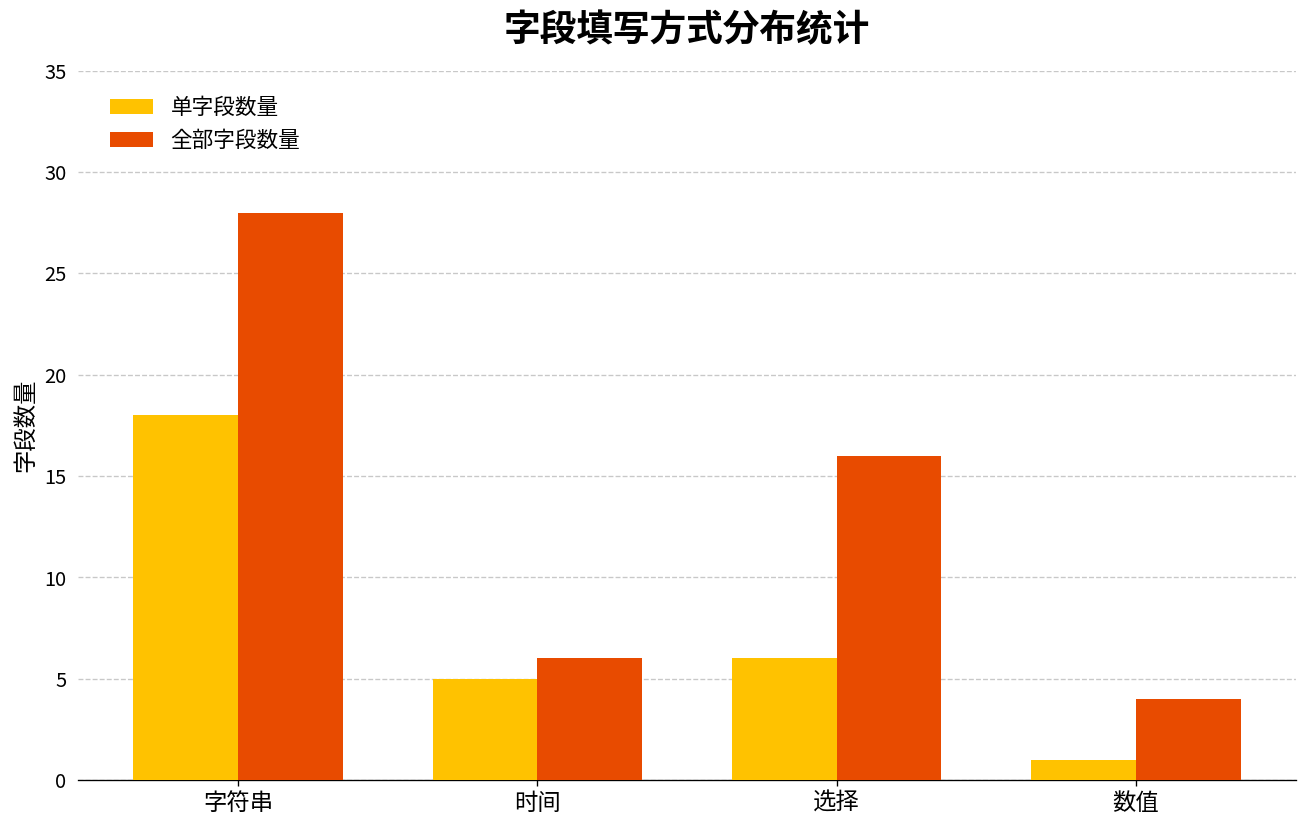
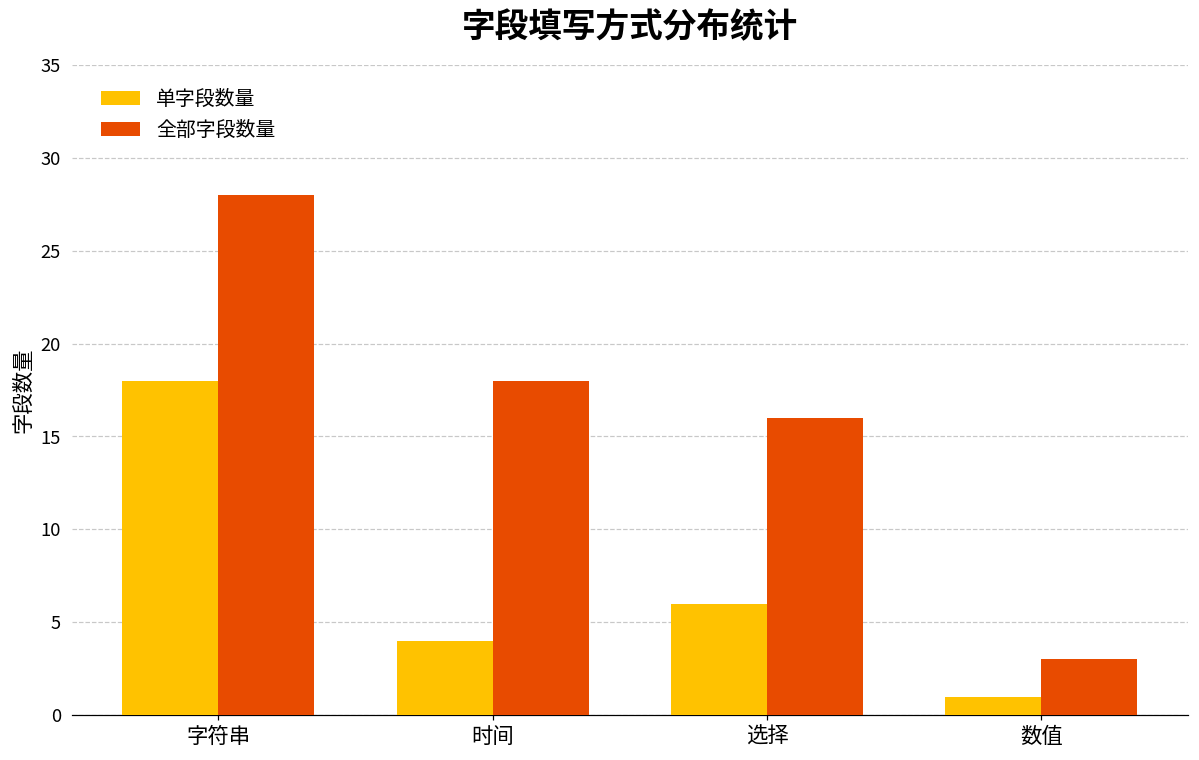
  {
    "单字段数量": {
      "字符串": 18,
-     "时间": 5,
+     "时间": 4,
      "选择": 6,
      "数值": 1
    },
    "全部字段数量": {
      "字符串": 28,
-     "时间": 6,
+     "时间": 18,
      "选择": 16,
-     "数值": 4
+     "数值": 3
    }
  }
